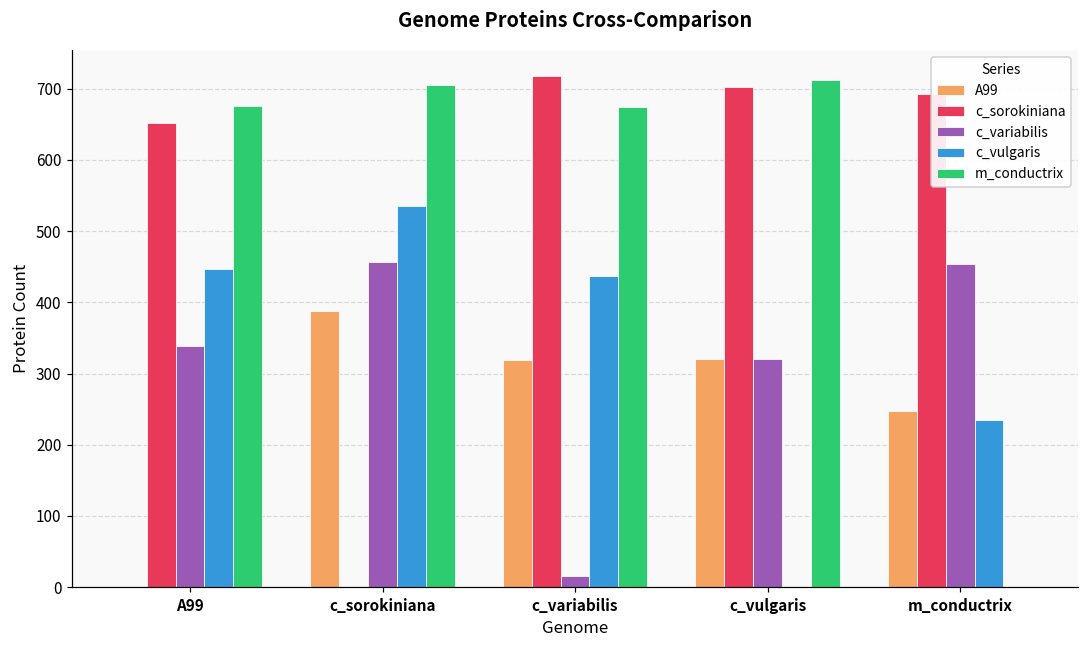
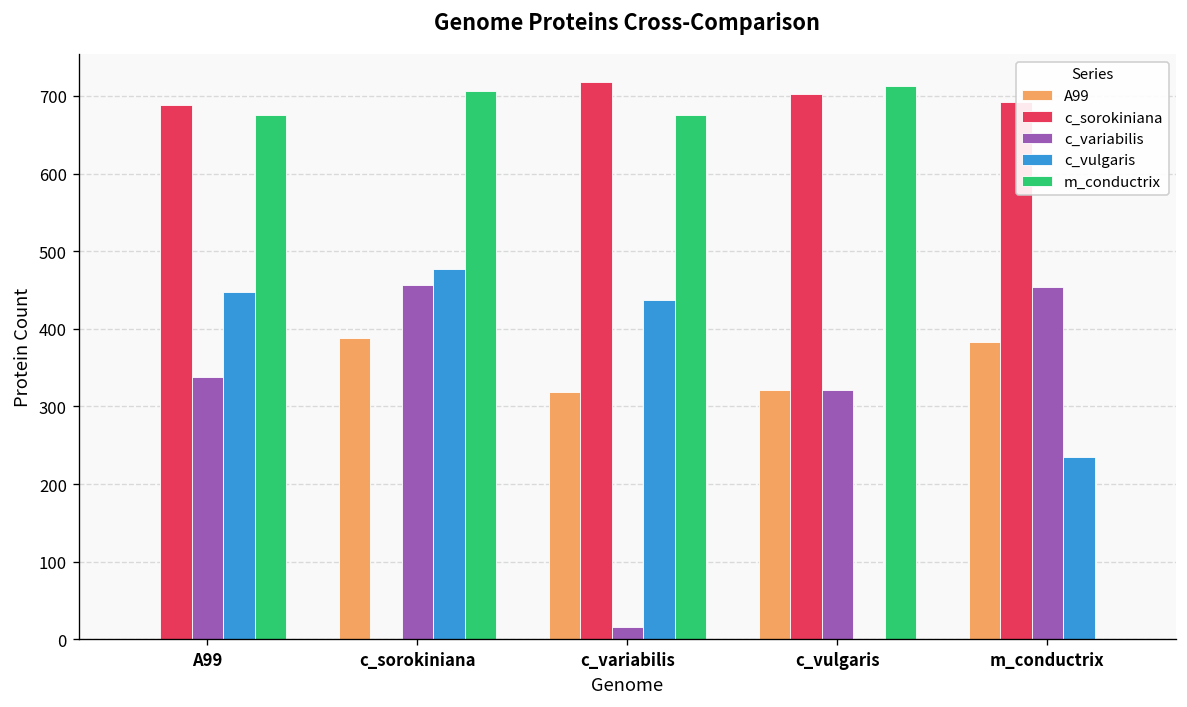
  {
    "A99": {
      "A99": 0,
      "c_sorokiniana": 390,
      "c_variabilis": 320,
      "c_vulgaris": 320,
-     "m_conductrix": 250
+     "m_conductrix": 380
    },
    "c_sorokiniana": {
-     "A99": 650,
+     "A99": 690,
      "c_sorokiniana": 0,
      "c_variabilis": 720,
      "c_vulgaris": 700
    },
    "c_variabilis": {
      "A99": 340,
      "c_sorokiniana": 460,
      "c_variabilis": 20,
      "c_vulgaris": 320,
      "m_conductrix": 450
    },
    "c_vulgaris": {
      "A99": 450,
-     "c_sorokiniana": 540,
+     "c_sorokiniana": 480,
      "c_variabilis": 440,
      "c_vulgaris": 0,
      "m_conductrix": 230
    },
    "m_conductrix": {
      "A99": 680,
      "c_sorokiniana": 710,
      "c_variabilis": 680,
      "c_vulgaris": 710,
      "m_conductrix": 0
    }
  }
